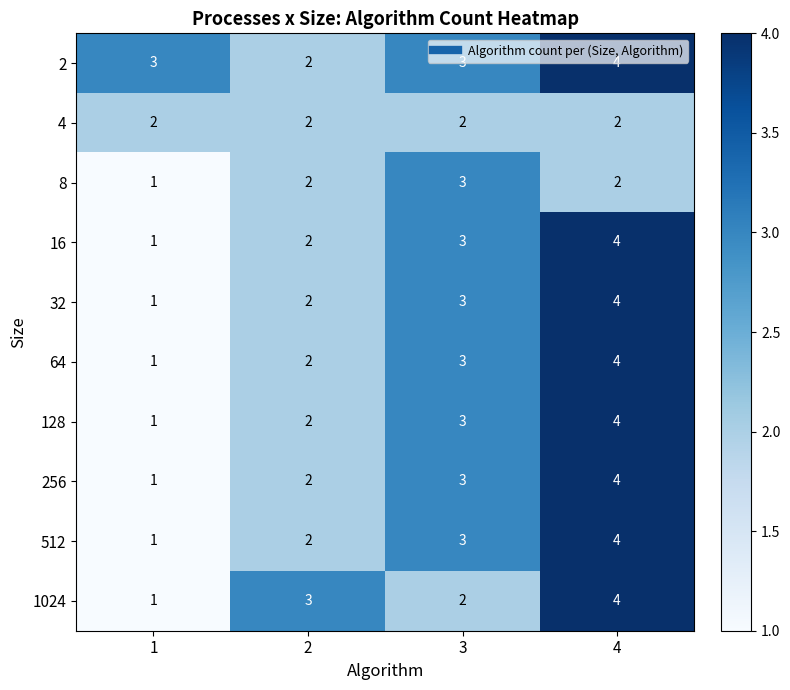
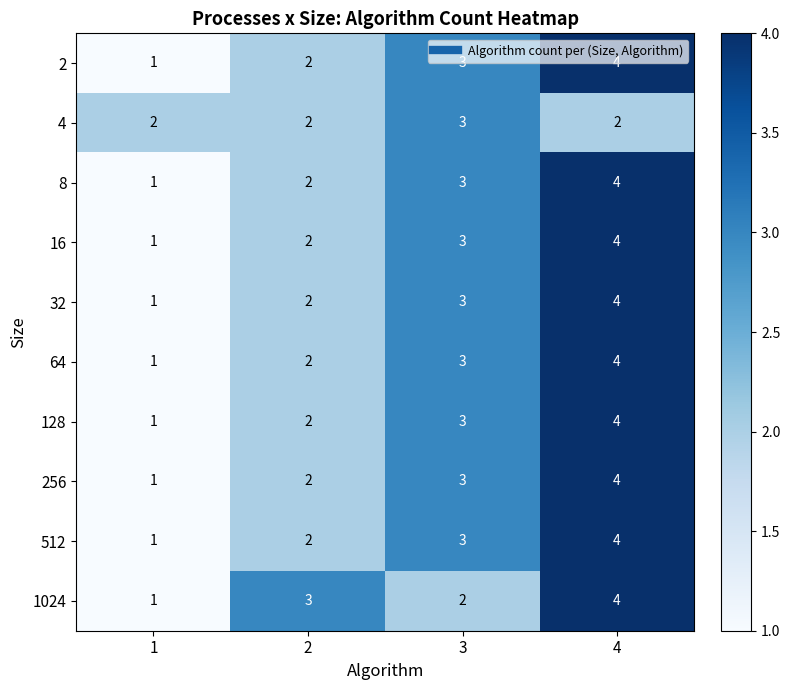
  {
    "2": {
-     "1": 3,
+     "1": 1,
      "2": 2
    },
    "4": {
      "1": 2,
      "2": 2,
-     "3": 2,
+     "3": 3,
      "4": 2
    },
    "8": {
      "1": 1,
      "2": 2,
      "3": 3,
-     "4": 2
+     "4": 4
    },
    "16": {
      "1": 1,
      "2": 2,
      "3": 3,
      "4": 4
    },
    "32": {
      "1": 1,
      "2": 2,
      "3": 3,
      "4": 4
    },
    "64": {
      "1": 1,
      "2": 2,
      "3": 3,
      "4": 4
    },
    "128": {
      "1": 1,
      "2": 2,
      "3": 3,
      "4": 4
    },
    "256": {
      "1": 1,
      "2": 2,
      "3": 3,
      "4": 4
    },
    "512": {
      "1": 1,
      "2": 2,
      "3": 3,
      "4": 4
    },
    "1024": {
      "1": 1,
      "2": 3,
      "3": 2,
      "4": 4
    }
  }
